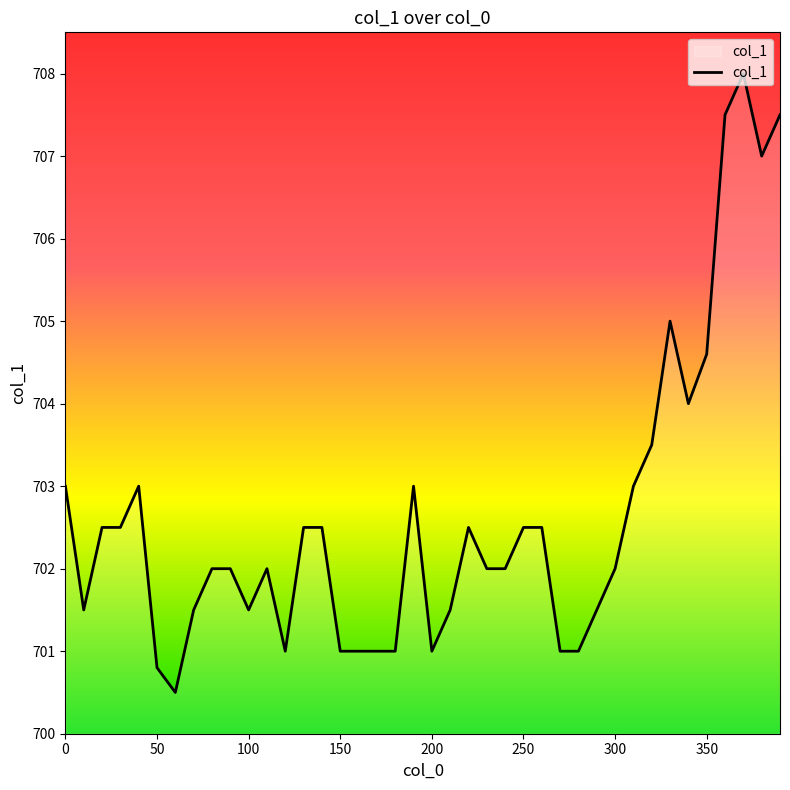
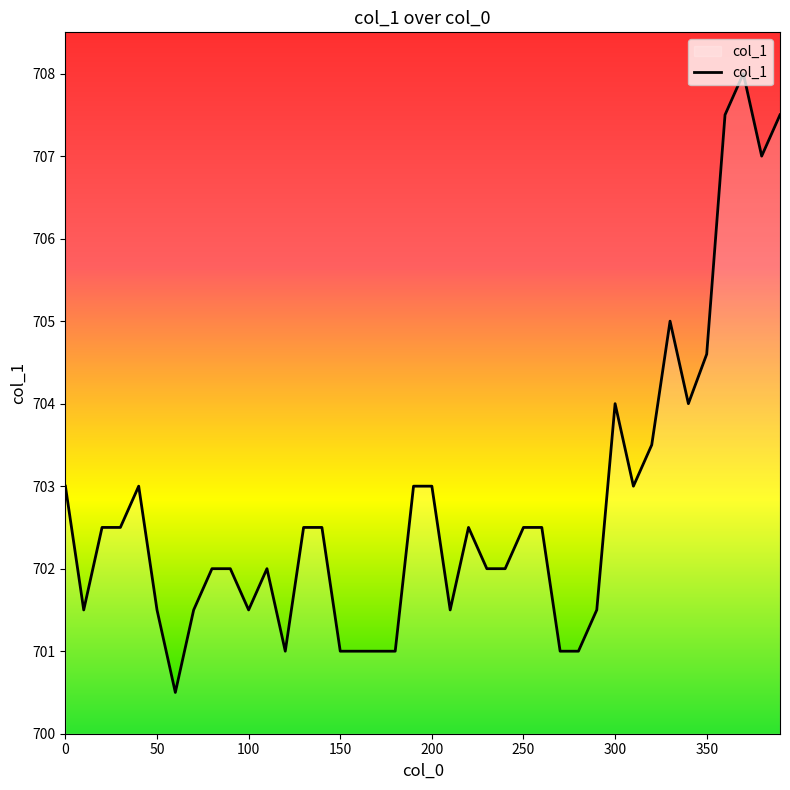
  {
    "0": 703.0,
-   "50": 700.8,
+   "50": 701.5,
    "100": 701.5,
    "150": 701.0,
-   "200": 701,
+   "200": 703,
    "250": 702.5,
-   "300": 702,
+   "300": 704,
    "350": 704.6
  }
